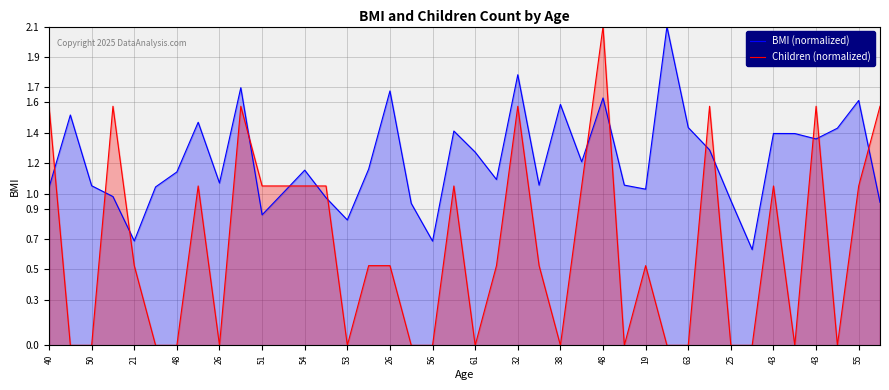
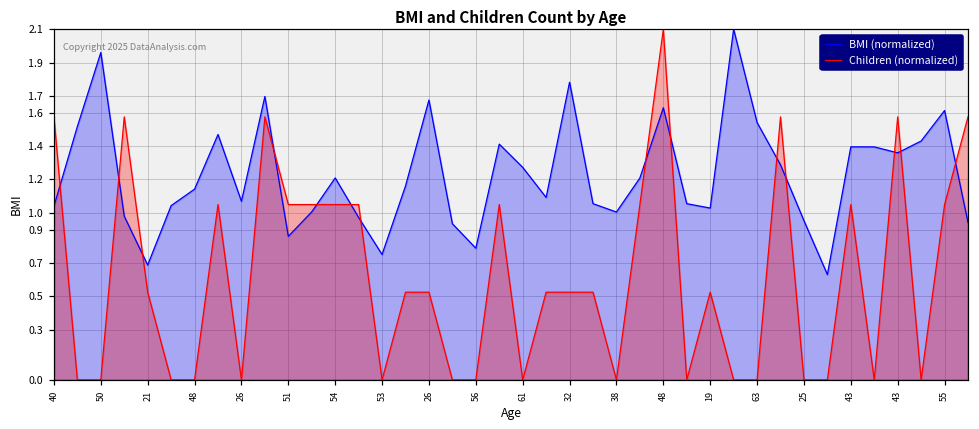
  {
    "BMI (normalized)": {
      "40": 1.04,
-     "50": 1.05,
+     "50": 1.96,
      "51": 0.86,
-     "54": 1.15,
-     "53": 0.83,
-     "56": 0.69,
+     "54": 1.21,
+     "53": 0.75,
+     "56": 0.79,
      "61": 1.27,
      "32": 1.78,
-     "38": 1.59,
-     "63": 1.43,
+     "38": 1.01,
+     "63": 1.54,
      "55": 1.61
    },
    "Children (normalized)": {
      "40": 1.58,
      "50": 0.00,
      "51": 1.05,
      "54": 1.05,
      "53": 0.00,
      "56": 0.00,
      "61": 0.00,
-     "32": 1.58,
+     "32": 0.53,
      "38": 0.00,
      "63": 0.00,
      "55": 1.05
    }
  }
